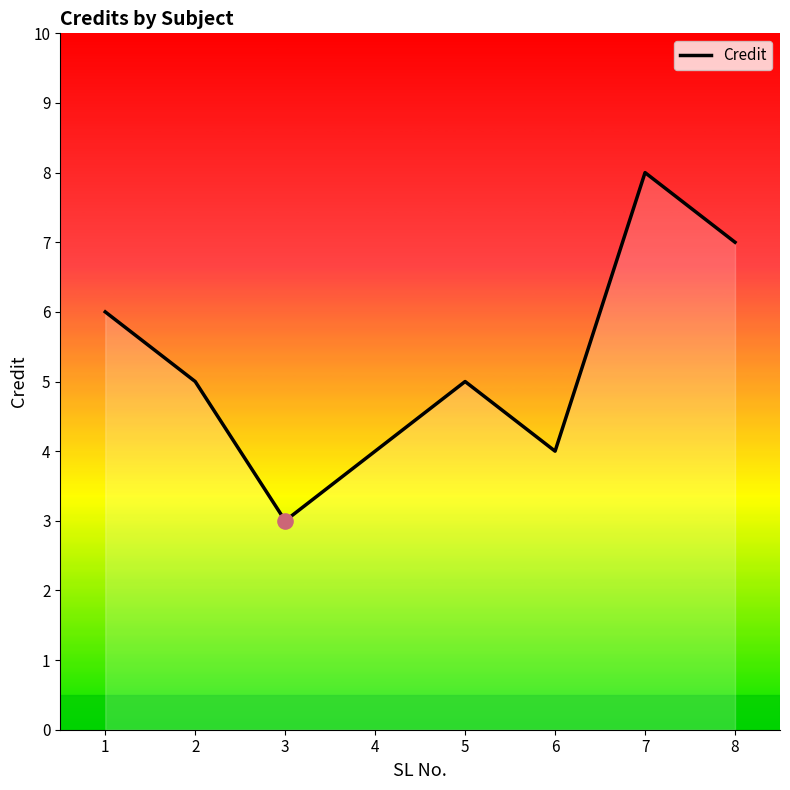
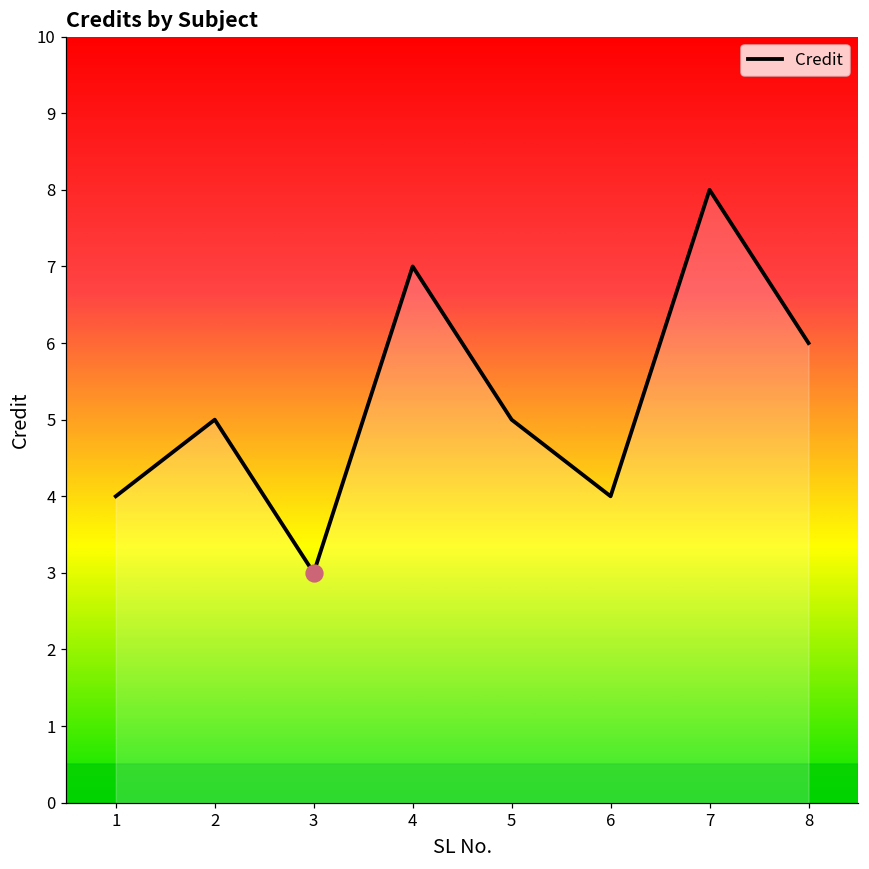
  {
    "Credit": {
-     "1": 6,
+     "1": 4,
      "2": 5,
-     "4": 4,
+     "4": 7,
      "5": 5,
      "6": 4,
      "7": 8,
-     "8": 7
+     "8": 6
    }
  }
